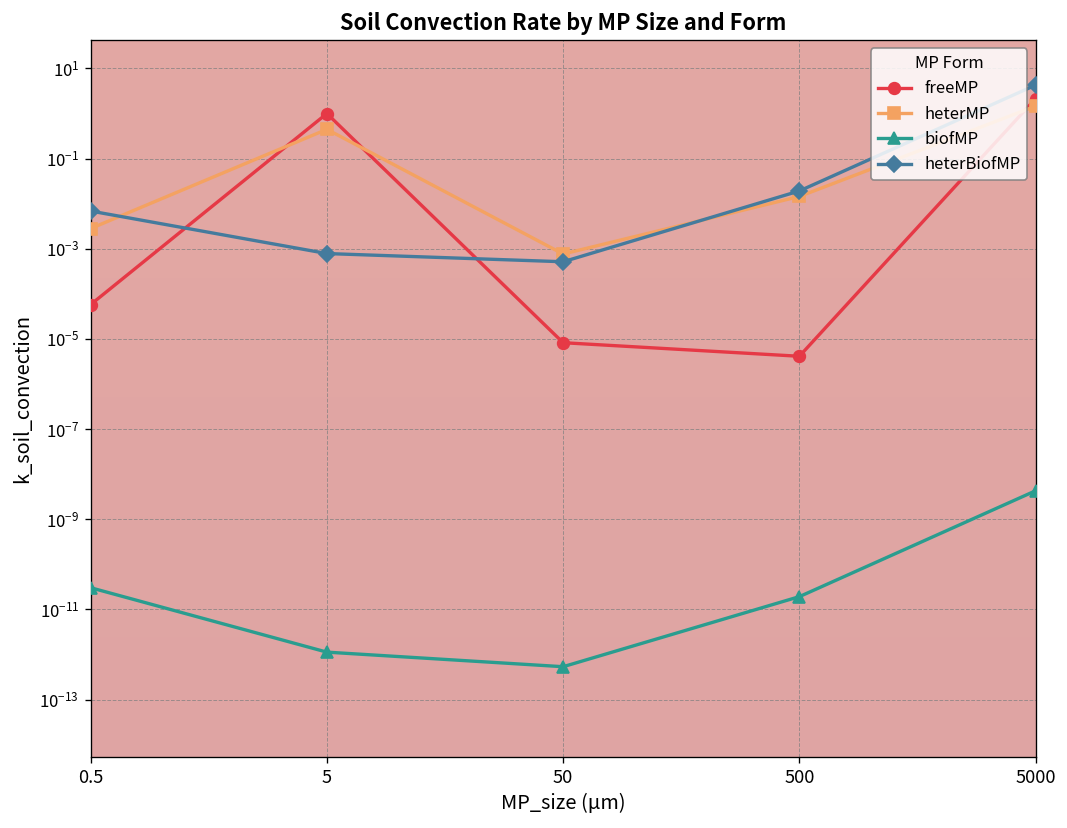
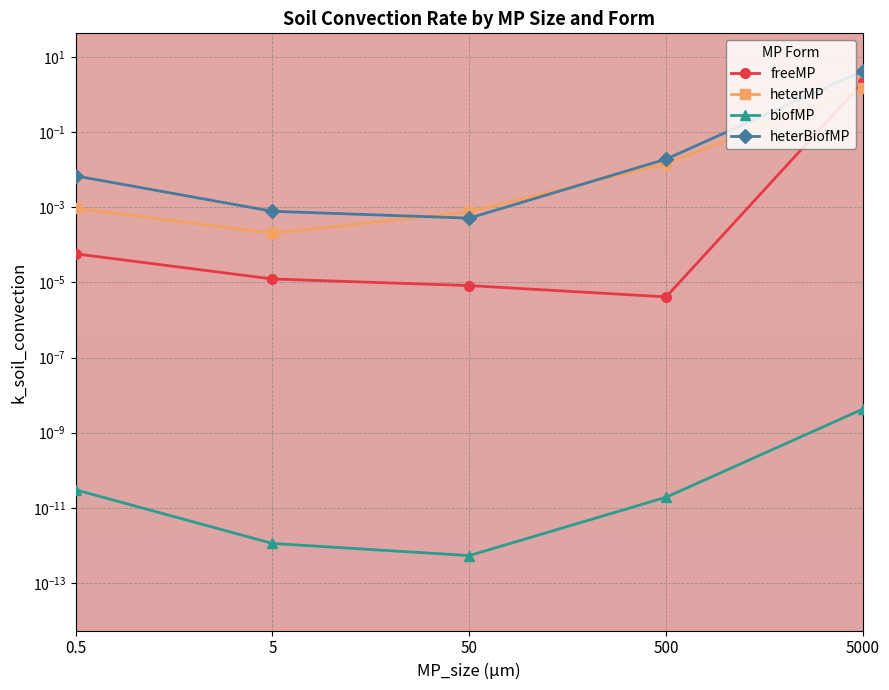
  {
    "freeMP": {
      "0.5": 0.00006,
-     "5": 1,
+     "5": 0,
      "50": 0.000008,
      "500": 0.000004,
      "5000": 2
    },
    "heterMP": {
-     "0.5": 0.003,
-     "5": 0.4,
+     "0.5": 0.0009,
+     "5": 0.0002,
      "50": 0.0008,
      "500": 0.014,
      "5000": 1.5
    }
  }
